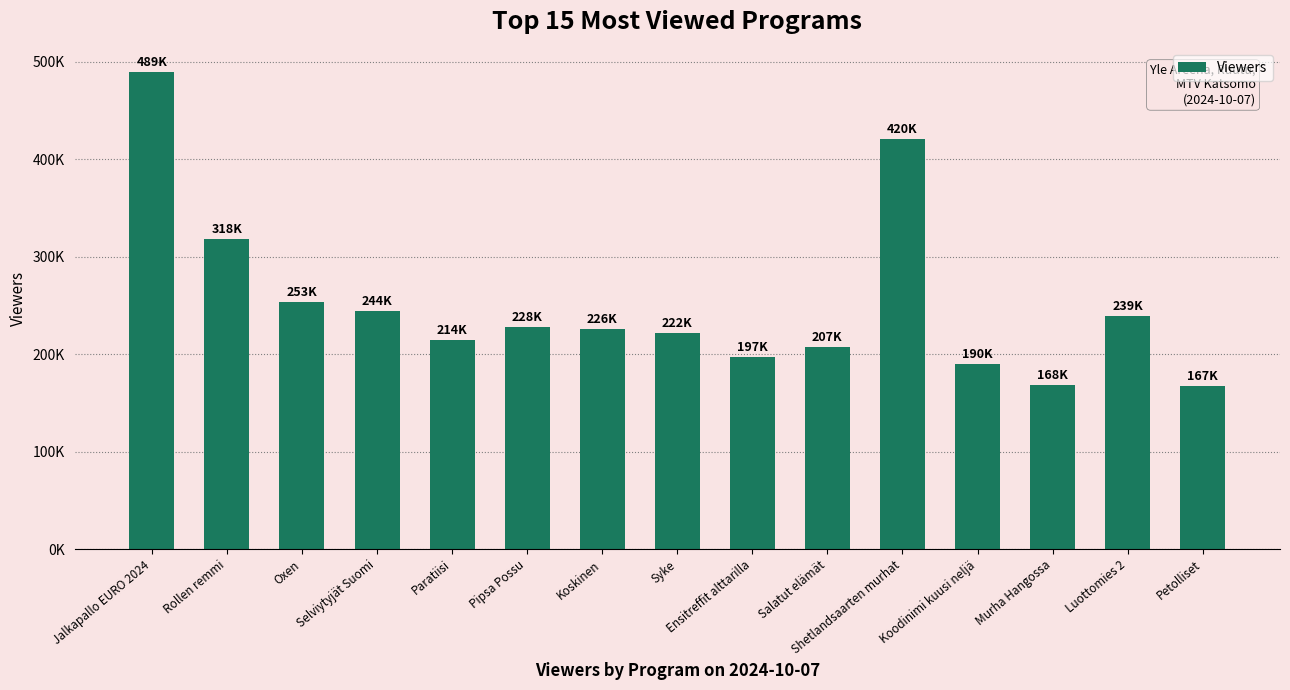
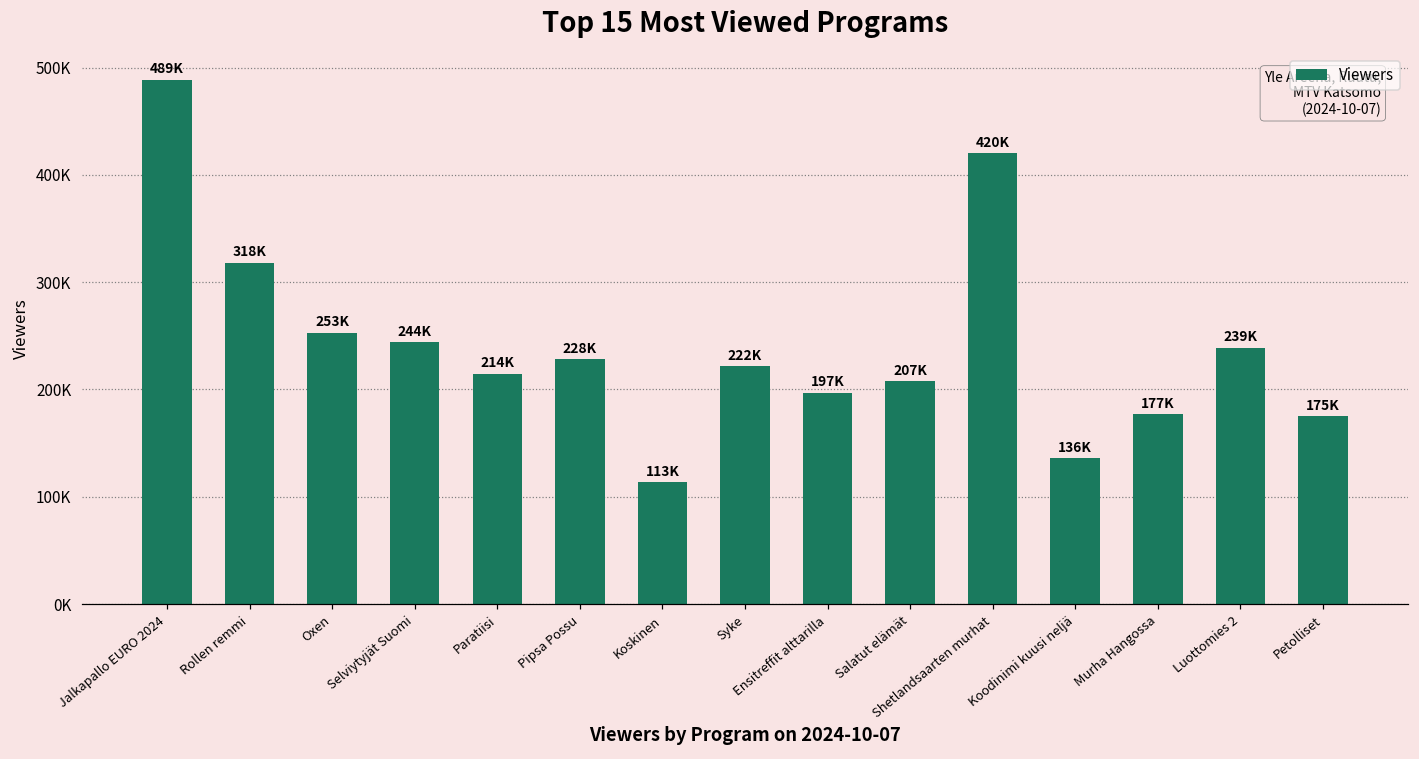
  {
    "Jalkapallo EURO 2024": "489K",
    "Rollen remmi": "318K",
    "Oxen": "253K",
    "Selviytyjät Suomi": "244K",
    "Pipsa Possu": "228K",
-   "Koskinen": "226K",
+   "Koskinen": "113K",
    "Syke": "222K",
    "Ensitreffit alttarilla": "197K",
    "Shetlandsaarten murhat": "420K",
-   "Koodinimi kuusi neljä": "190K",
-   "Murha Hangossa": "168K",
+   "Koodinimi kuusi neljä": "136K",
+   "Murha Hangossa": "177K",
    "Luottomies 2": "239K",
-   "Petolliset": "167K"
+   "Petolliset": "175K"
  }
